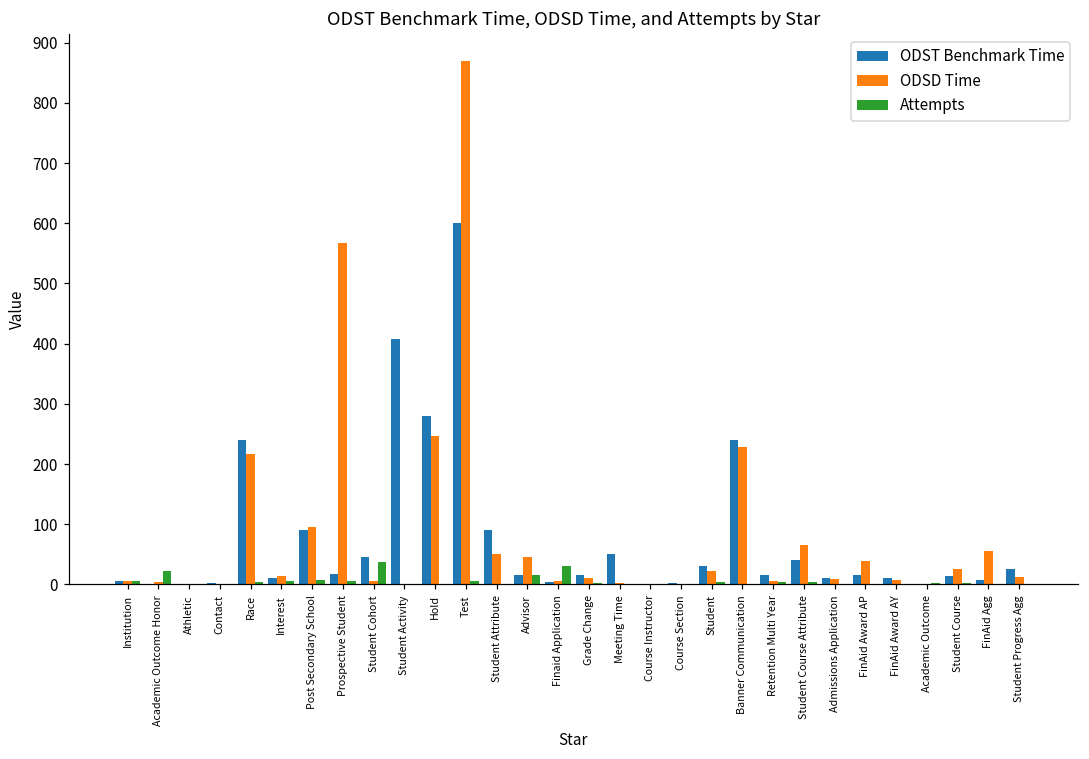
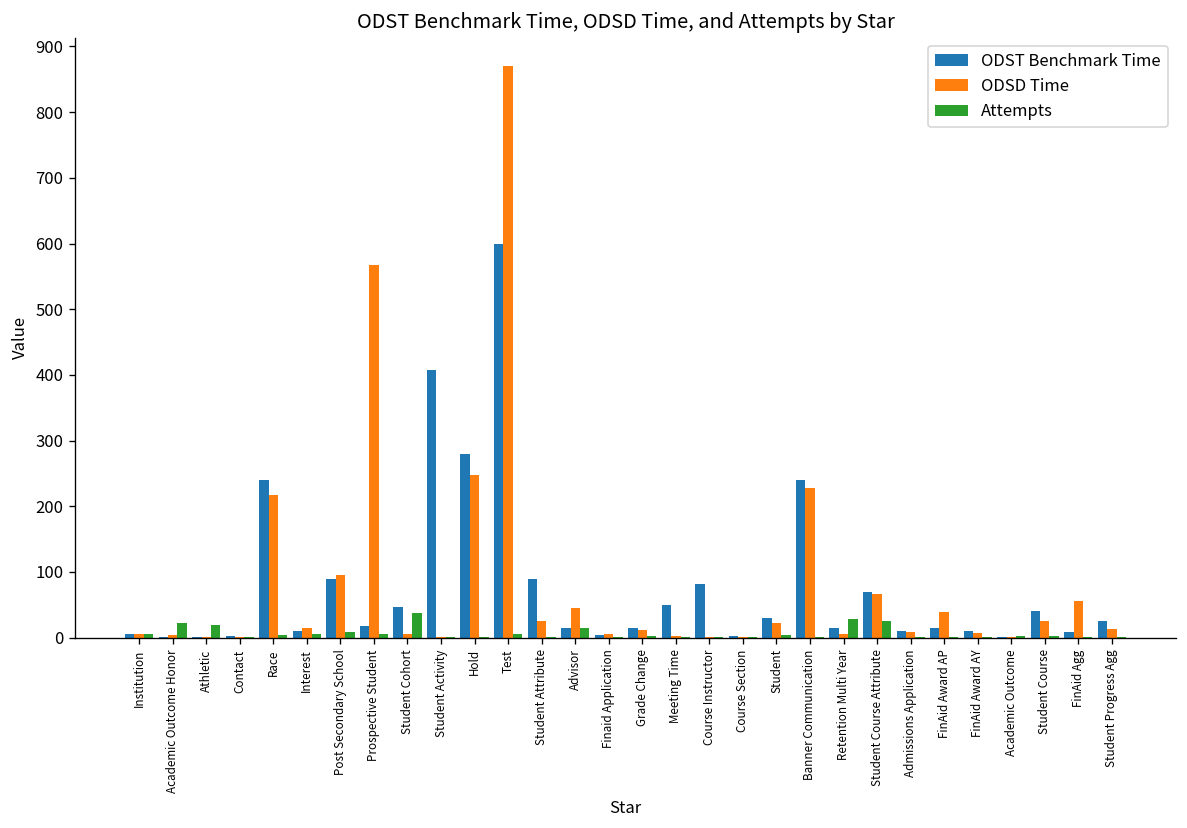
  {
    "ODST Benchmark Time": {
      "Institution": 10,
      "Race": 240,
      "Interest": 10,
      "Post Secondary School": 90,
      "Prospective Student": 20,
      "Student Cohort": 50,
      "Student Activity": 410,
      "Hold": 280,
      "Test": 600,
      "Student Attribute": 90,
      "Advisor": 20,
      "Grade Change": 20,
      "Meeting Time": 50,
-     "Course Instructor": 0,
+     "Course Instructor": 80,
      "Student": 30,
      "Banner Communication": 240,
      "Retention Multi Year": 20,
-     "Student Course Attribute": 40,
+     "Student Course Attribute": 70,
      "Admissions Application": 10,
      "FinAid Award AP": 20,
      "FinAid Award AY": 10,
-     "Student Course": 10,
+     "Student Course": 40,
      "FinAid Agg": 10,
      "Student Progress Agg": 30
    },
    "ODSD Time": {
      "Institution": 10,
      "Race": 220,
      "Interest": 10,
      "Post Secondary School": 100,
      "Prospective Student": 570,
      "Student Cohort": 10,
      "Hold": 250,
      "Test": 870,
-     "Student Attribute": 50,
+     "Student Attribute": 30,
      "Advisor": 50,
      "Finaid Application": 10,
      "Grade Change": 10,
      "Student": 20,
      "Banner Communication": 230,
      "Retention Multi Year": 10,
      "Student Course Attribute": 70,
      "Admissions Application": 10,
      "FinAid Award AP": 40,
      "FinAid Award AY": 10,
      "Student Course": 30,
      "FinAid Agg": 60,
      "Student Progress Agg": 10
    },
    "Attempts": {
      "Institution": 10,
      "Academic Outcome Honor": 20,
-     "Athletic": 0,
+     "Athletic": 20,
      "Interest": 10,
      "Post Secondary School": 10,
      "Prospective Student": 10,
      "Student Cohort": 40,
      "Test": 10,
      "Advisor": 20,
-     "Finaid Application": 30,
-     "Retention Multi Year": 0,
-     "Student Course Attribute": 0
+     "Finaid Application": 0,
+     "Retention Multi Year": 30,
+     "Student Course Attribute": 30
    }
  }
